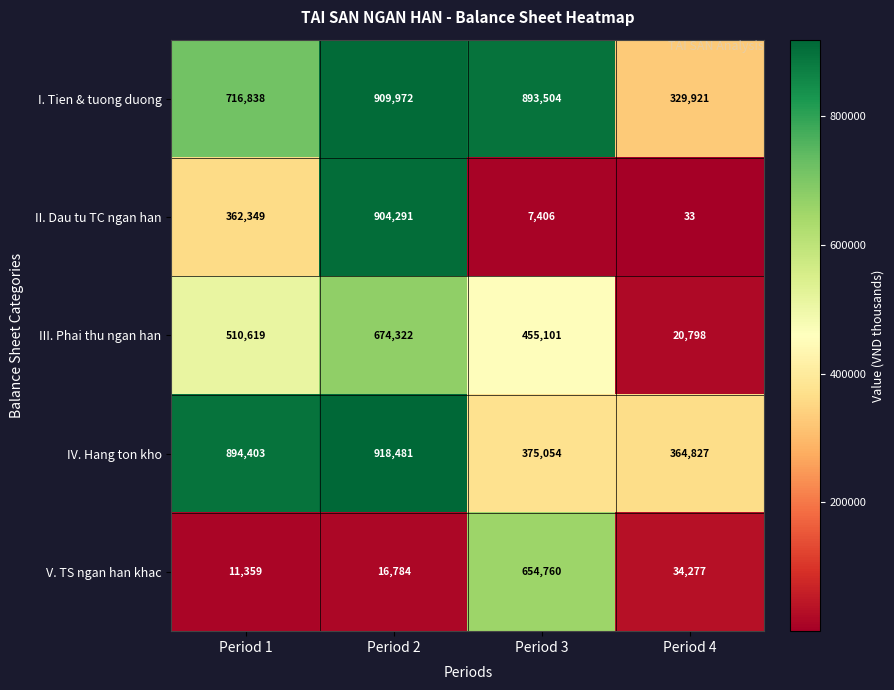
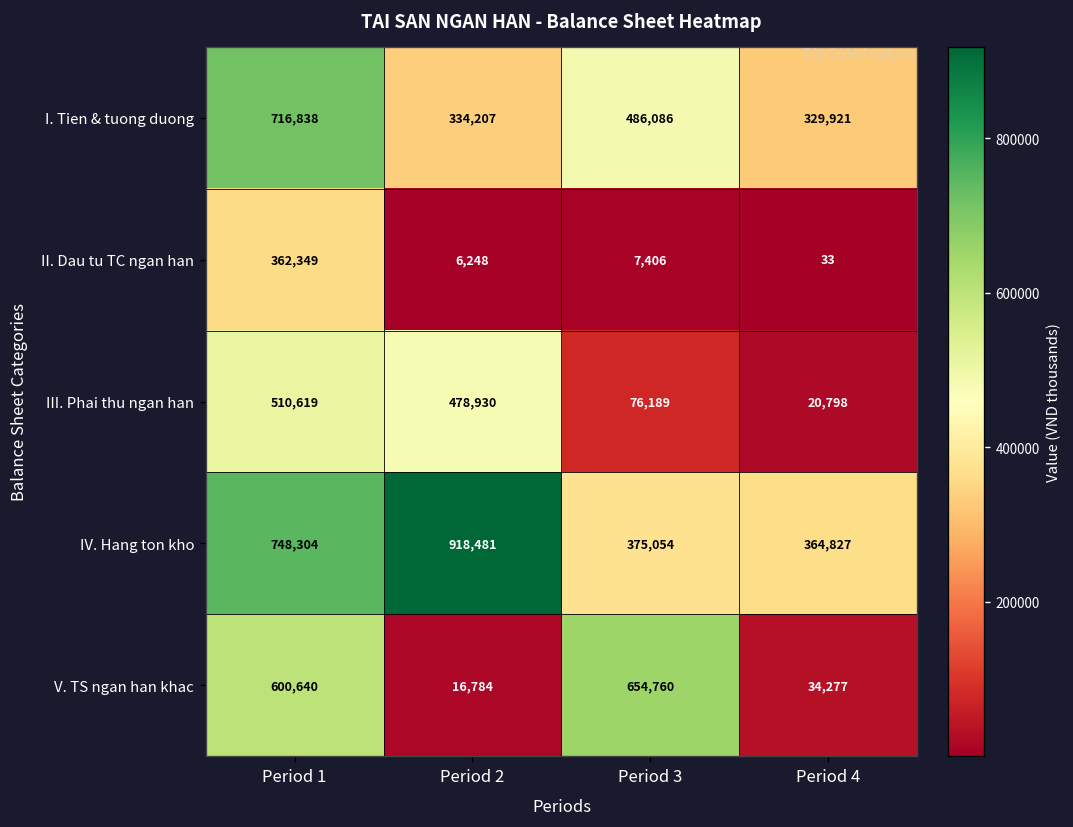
  {
    "I. Tien & tuong duong": {
      "Period 1": "716,838",
-     "Period 2": "909,972",
-     "Period 3": "893,504"
+     "Period 2": "334,207",
+     "Period 3": "486,086"
    },
    "II. Dau tu TC ngan han": {
      "Period 1": "362,349",
-     "Period 2": "904,291",
+     "Period 2": "6,248",
      "Period 3": "7,406",
      "Period 4": "33"
    },
    "III. Phai thu ngan han": {
      "Period 1": "510,619",
-     "Period 2": "674,322",
-     "Period 3": "455,101",
+     "Period 2": "478,930",
+     "Period 3": "76,189",
      "Period 4": "20,798"
    },
    "IV. Hang ton kho": {
-     "Period 1": "894,403",
+     "Period 1": "748,304",
      "Period 2": "918,481",
      "Period 3": "375,054",
      "Period 4": "364,827"
    },
    "V. TS ngan han khac": {
-     "Period 1": "11,359",
+     "Period 1": "600,640",
      "Period 2": "16,784",
      "Period 3": "654,760",
      "Period 4": "34,277"
    }
  }
